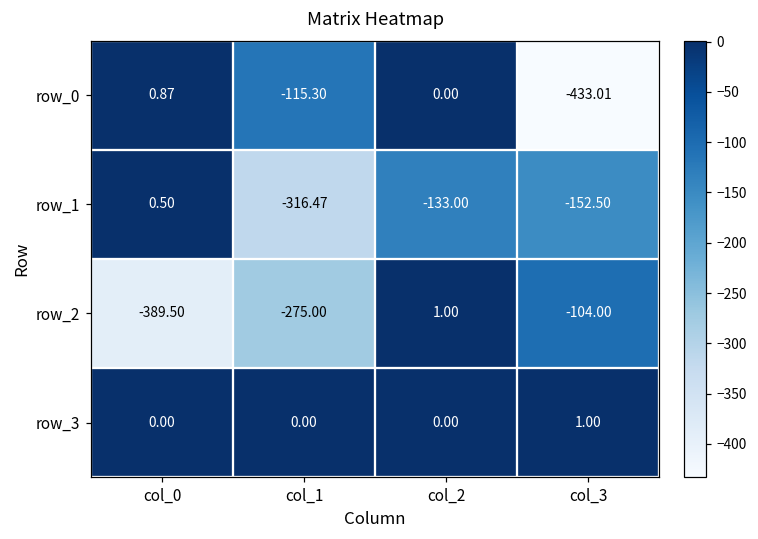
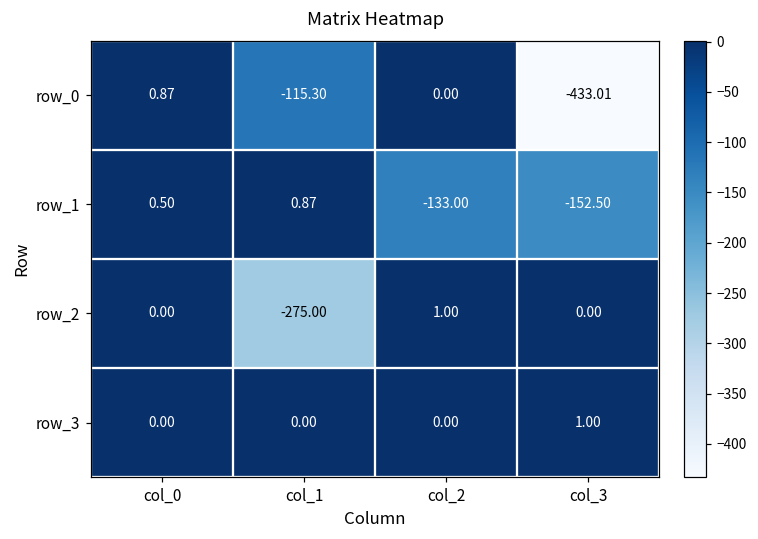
  {
    "row_0": {
      "col_0": 0.87,
      "col_1": -115.30,
      "col_2": 0.00,
      "col_3": -433.01
    },
    "row_1": {
      "col_0": 0.50,
-     "col_1": -316.47,
+     "col_1": 0.87,
      "col_2": -133.00,
      "col_3": -152.50
    },
    "row_2": {
-     "col_0": -389.50,
+     "col_0": 0.00,
      "col_1": -275.00,
      "col_2": 1.00,
-     "col_3": -104.00
+     "col_3": 0.00
    },
    "row_3": {
      "col_0": 0.00,
      "col_1": 0.00,
      "col_2": 0.00,
      "col_3": 1.00
    }
  }
